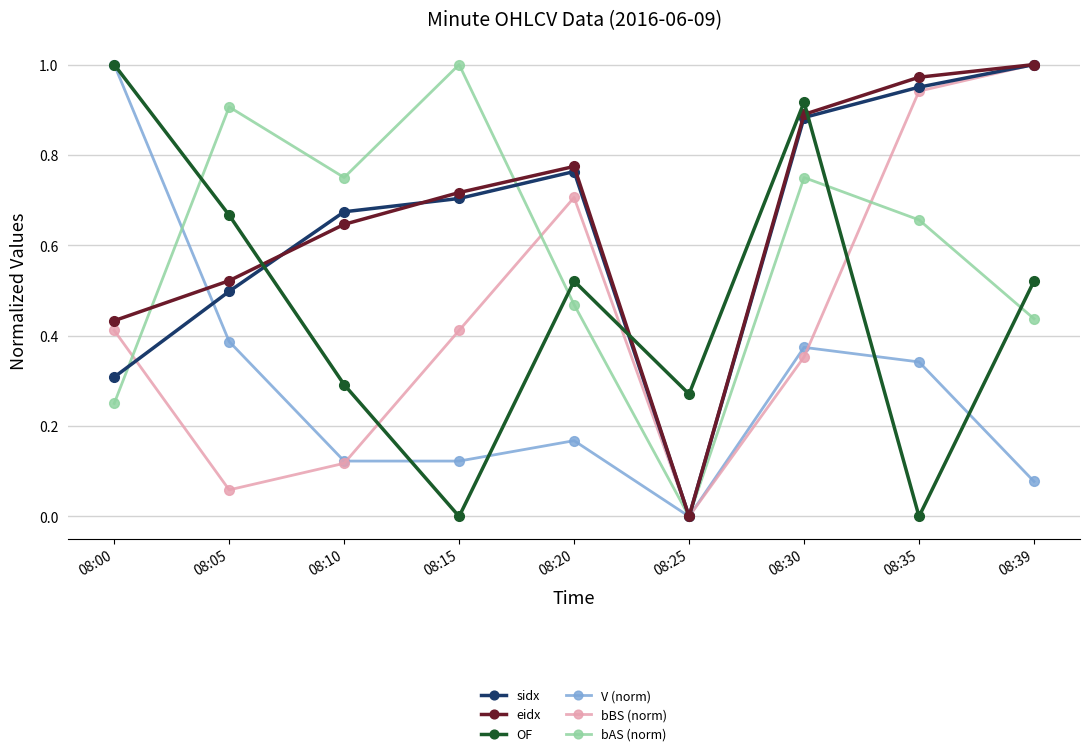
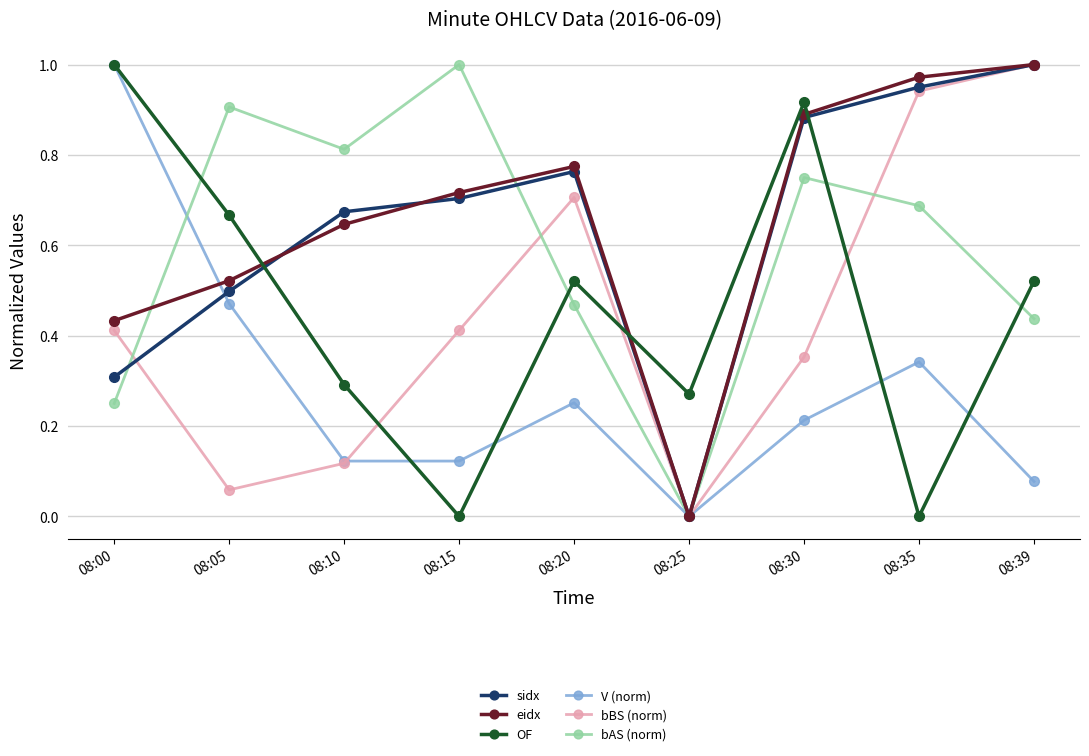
  {
    "sidx": {
      "08:00": 0.31,
      "08:05": 0.50,
      "08:10": 0.67,
      "08:15": 0.70,
      "08:20": 0.76,
      "08:30": 0.88,
      "08:35": 0.95
    },
    "eidx": {
      "08:00": 0.43,
      "08:05": 0.52,
      "08:10": 0.65,
      "08:15": 0.72,
      "08:20": 0.77,
      "08:30": 0.89,
      "08:35": 0.97
    },
    "OF": {
      "08:05": 0.67,
      "08:10": 0.29,
      "08:15": 0.00,
      "08:20": 0.52,
      "08:25": 0.27,
      "08:30": 0.92,
      "08:35": 0.00,
      "08:39": 0.52
    },
    "V (norm)": {
-     "08:05": 0.39,
+     "08:05": 0.47,
      "08:15": 0.12,
-     "08:20": 0.17,
-     "08:30": 0.37,
+     "08:20": 0.25,
+     "08:30": 0.21,
      "08:35": 0.34,
      "08:39": 0.08
    },
    "bBS (norm)": {
      "08:00": 0.41,
      "08:05": 0.06,
      "08:15": 0.41,
      "08:20": 0.71,
      "08:30": 0.35,
      "08:35": 0.94
    },
    "bAS (norm)": {
      "08:00": 0.25,
      "08:05": 0.91,
-     "08:10": 0.75,
+     "08:10": 0.81,
      "08:15": 1.00,
      "08:20": 0.47,
      "08:30": 0.75,
-     "08:35": 0.66,
+     "08:35": 0.69,
      "08:39": 0.44
    }
  }
